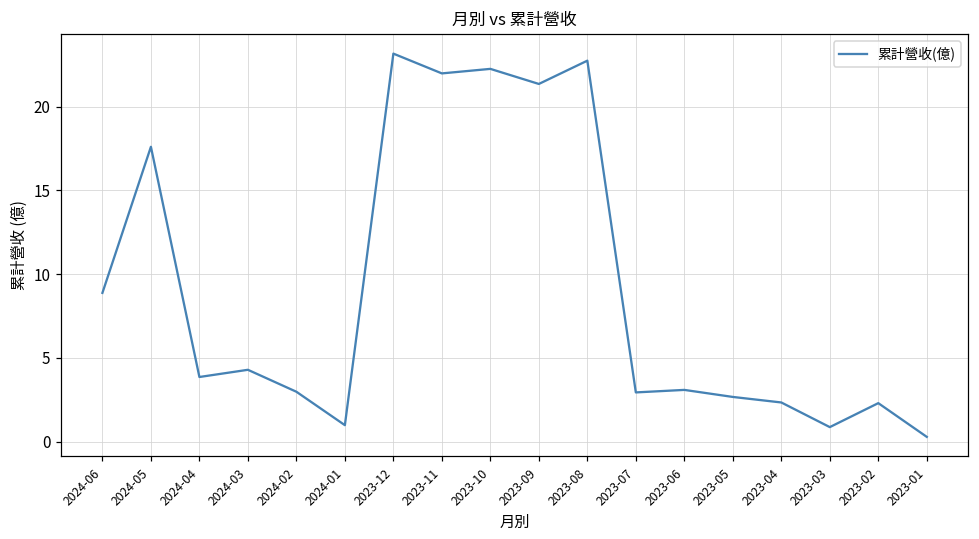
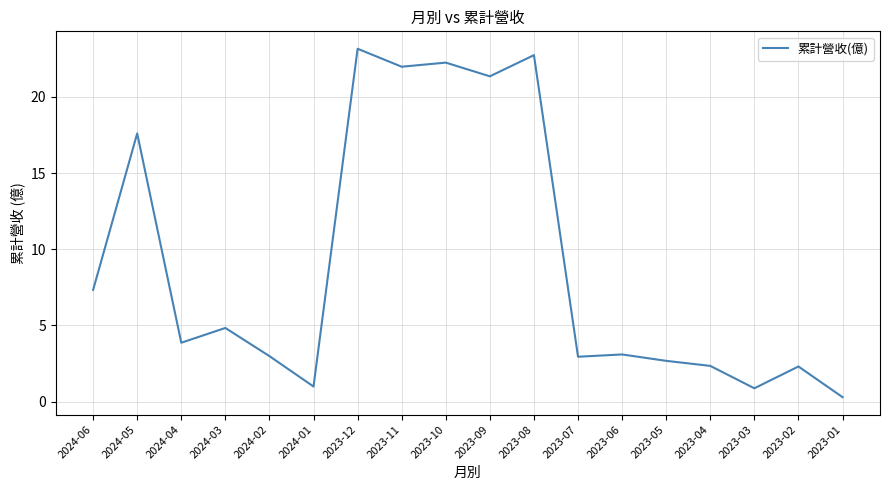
  {
-   "2024-06": 8.9,
+   "2024-06": 7.3,
    "2024-05": 17.6,
    "2024-04": 3.9,
-   "2024-03": 4.3,
+   "2024-03": 4.8,
    "2024-02": 3.0,
    "2024-01": 1.0,
    "2023-12": 23.2,
    "2023-11": 22.0,
    "2023-10": 22.3,
    "2023-09": 21.4,
    "2023-08": 22.7,
    "2023-07": 2.9,
    "2023-06": 3.1,
    "2023-05": 2.7,
    "2023-04": 2.3,
    "2023-03": 0.9,
    "2023-02": 2.3,
    "2023-01": 0.3
  }
